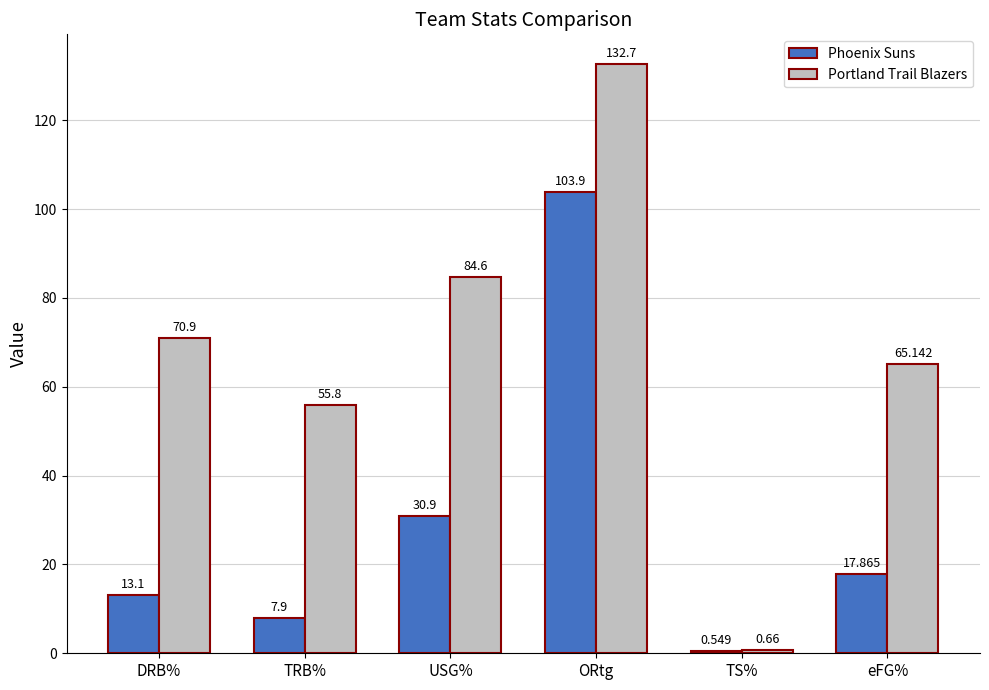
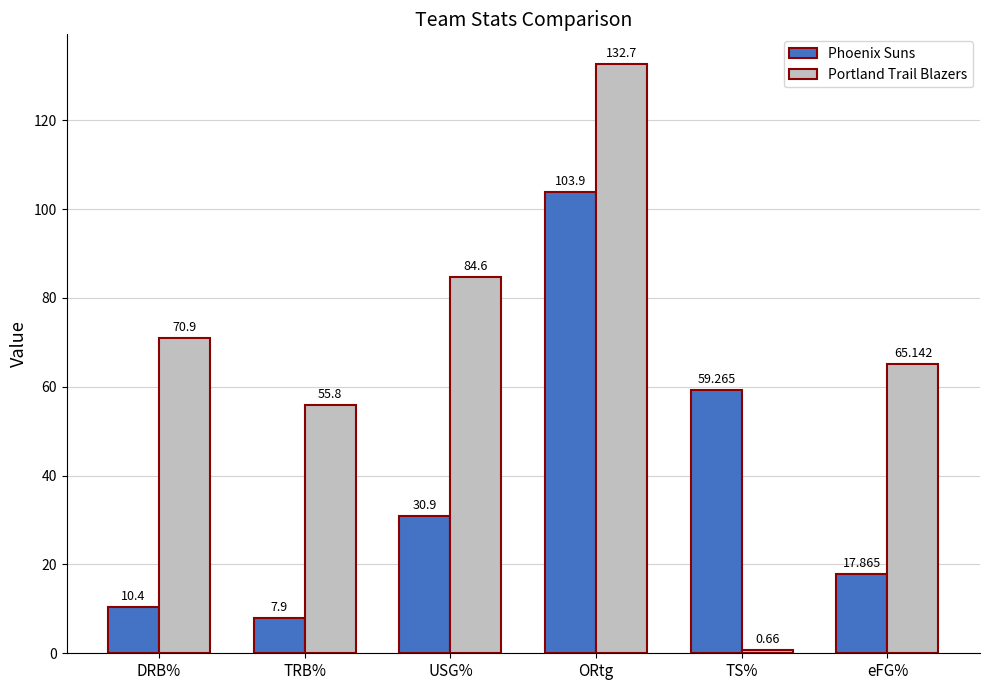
  {
    "Phoenix Suns": {
-     "DRB%": 13.1,
+     "DRB%": 10.4,
      "TRB%": 7.9,
      "USG%": 30.9,
      "ORtg": 103.9,
-     "TS%": 0.549,
+     "TS%": 59.265,
      "eFG%": 17.865
    },
    "Portland Trail Blazers": {
      "DRB%": 70.9,
      "TRB%": 55.8,
      "USG%": 84.6,
      "ORtg": 132.7,
      "TS%": 0.66,
      "eFG%": 65.142
    }
  }
